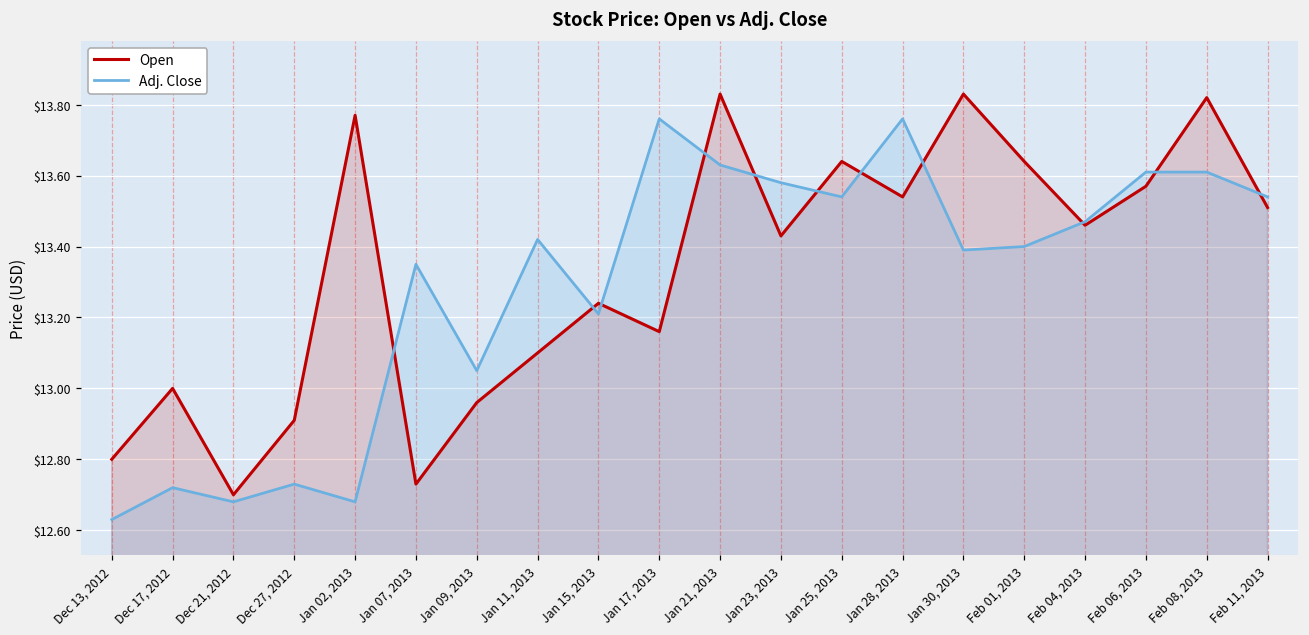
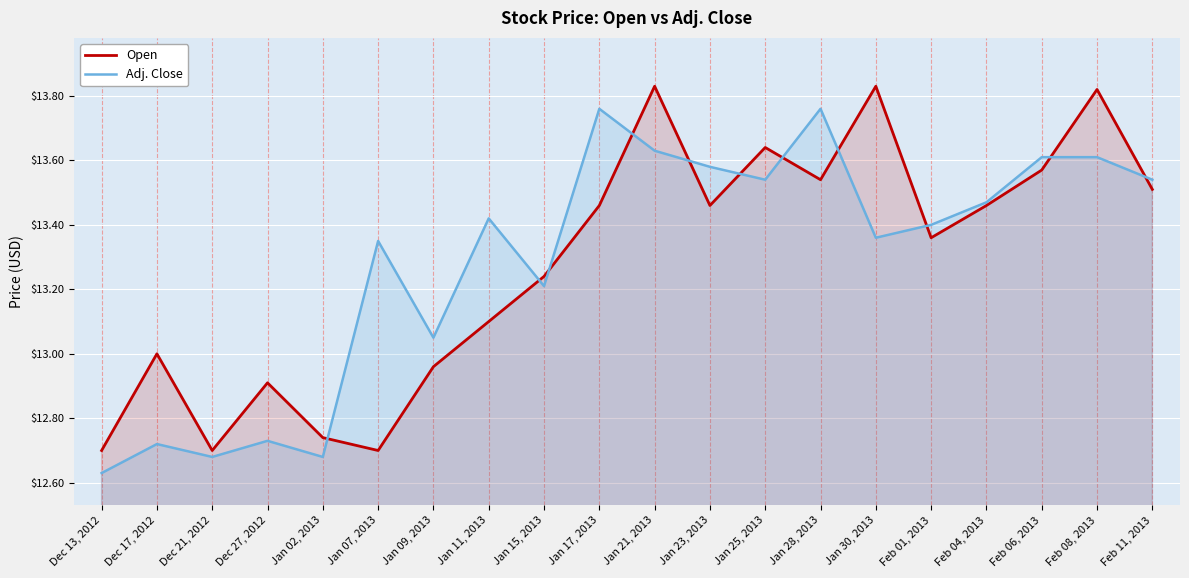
  {
    "Open": {
-     "Dec 13, 2012": "$12.8",
+     "Dec 13, 2012": "$12.7",
      "Dec 17, 2012": "$13.00",
      "Dec 21, 2012": "$12.70",
      "Dec 27, 2012": "$12.91",
-     "Jan 02, 2013": "$13.77",
-     "Jan 07, 2013": "$12.73",
+     "Jan 02, 2013": "$12.74",
+     "Jan 07, 2013": "$12.70",
      "Jan 09, 2013": "$12.96",
      "Jan 11, 2013": "$13.10",
      "Jan 15, 2013": "$13.24",
-     "Jan 17, 2013": "$13.16",
+     "Jan 17, 2013": "$13.46",
      "Jan 21, 2013": "$13.83",
-     "Jan 23, 2013": "$13.43",
+     "Jan 23, 2013": "$13.46",
      "Jan 25, 2013": "$13.64",
      "Jan 28, 2013": "$13.54",
      "Jan 30, 2013": "$13.83",
-     "Feb 01, 2013": "$13.64",
+     "Feb 01, 2013": "$13.36",
      "Feb 04, 2013": "$13.46",
      "Feb 06, 2013": "$13.57",
      "Feb 08, 2013": "$13.82",
      "Feb 11, 2013": "$13.51"
    },
    "Adj. Close": {
      "Dec 13, 2012": "$12.63",
      "Dec 17, 2012": "$12.72",
      "Dec 21, 2012": "$12.68",
      "Dec 27, 2012": "$12.73",
      "Jan 02, 2013": "$12.68",
      "Jan 07, 2013": "$13.35",
      "Jan 09, 2013": "$13.05",
      "Jan 11, 2013": "$13.42",
      "Jan 15, 2013": "$13.21",
      "Jan 17, 2013": "$13.76",
      "Jan 21, 2013": "$13.63",
      "Jan 23, 2013": "$13.58",
      "Jan 25, 2013": "$13.54",
      "Jan 28, 2013": "$13.76",
-     "Jan 30, 2013": "$13.39",
+     "Jan 30, 2013": "$13.36",
      "Feb 01, 2013": "$13.40",
      "Feb 04, 2013": "$13.47",
      "Feb 06, 2013": "$13.61",
      "Feb 08, 2013": "$13.61",
      "Feb 11, 2013": "$13.54"
    }
  }
